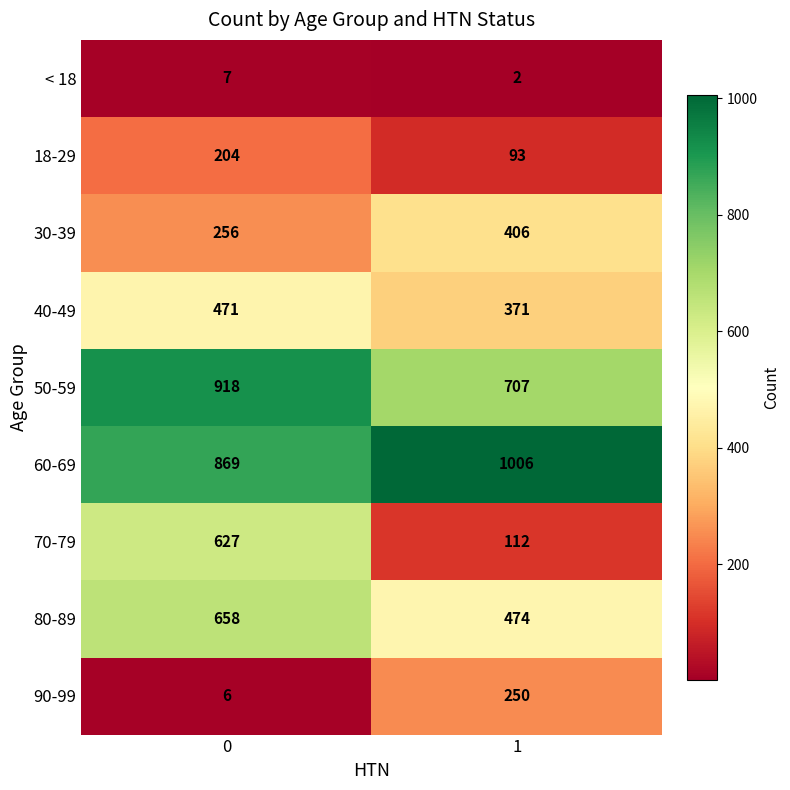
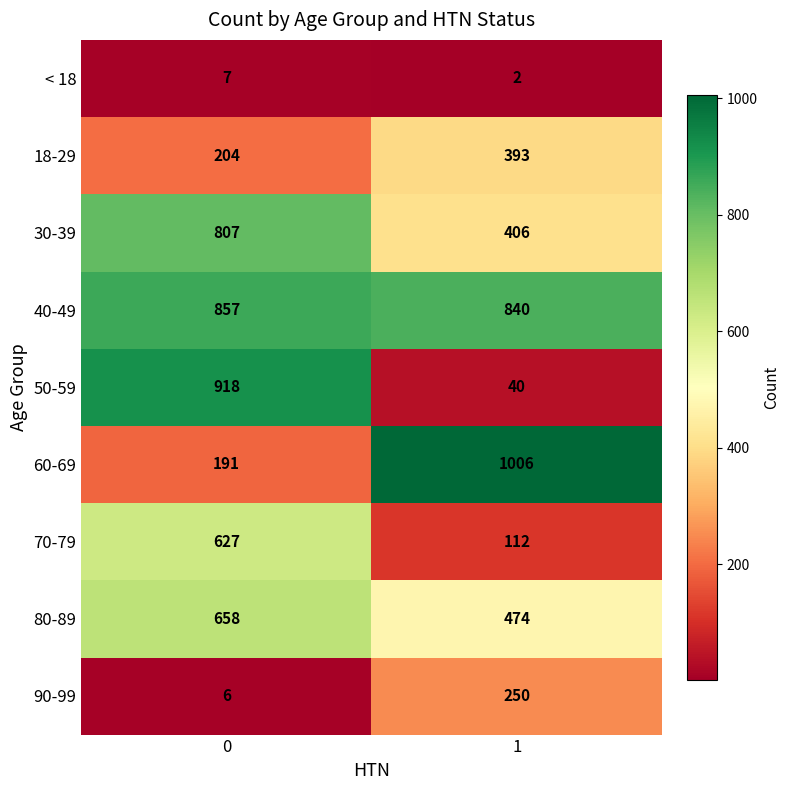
  {
    "< 18": {
      "0": 7,
      "1": 2
    },
    "18-29": {
      "0": 204,
-     "1": 93
+     "1": 393
    },
    "30-39": {
-     "0": 256,
+     "0": 807,
      "1": 406
    },
    "40-49": {
-     "0": 471,
-     "1": 371
+     "0": 857,
+     "1": 840
    },
    "50-59": {
      "0": 918,
-     "1": 707
+     "1": 40
    },
    "60-69": {
-     "0": 869,
+     "0": 191,
      "1": 1006
    },
    "70-79": {
      "0": 627,
      "1": 112
    },
    "80-89": {
      "0": 658,
      "1": 474
    },
    "90-99": {
      "0": 6,
      "1": 250
    }
  }
